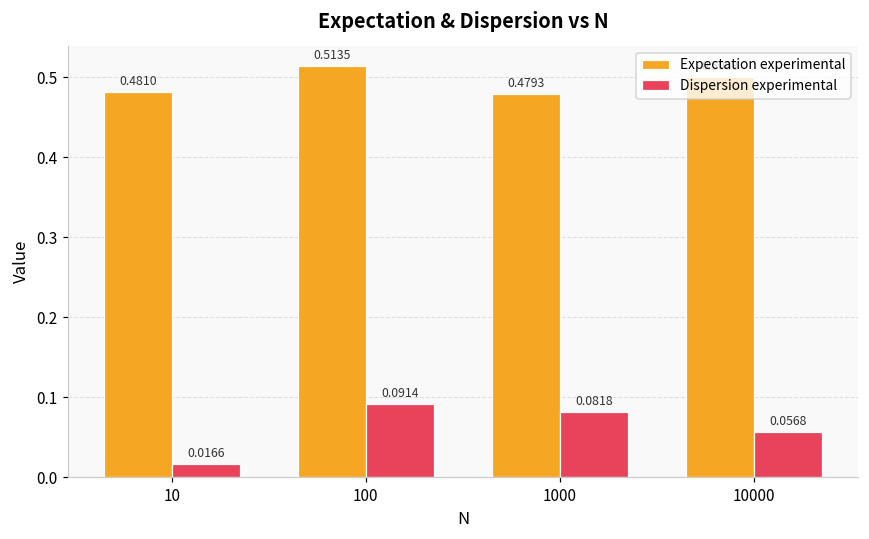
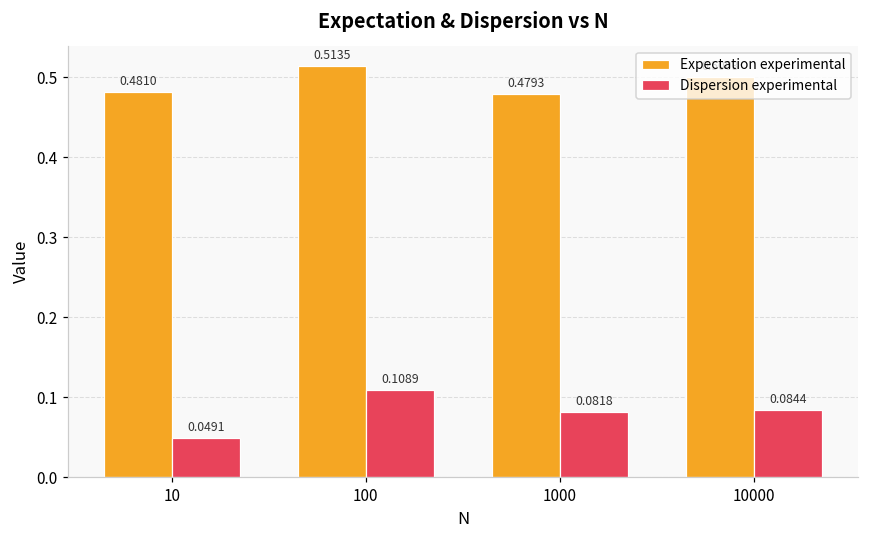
  {
    "Expectation experimental": {
      "10": 0.4810,
      "100": 0.5135,
      "1000": 0.4793
    },
    "Dispersion experimental": {
-     "10": 0.0166,
-     "100": 0.0914,
+     "10": 0.0491,
+     "100": 0.1089,
      "1000": 0.0818,
-     "10000": 0.0568
+     "10000": 0.0844
    }
  }
